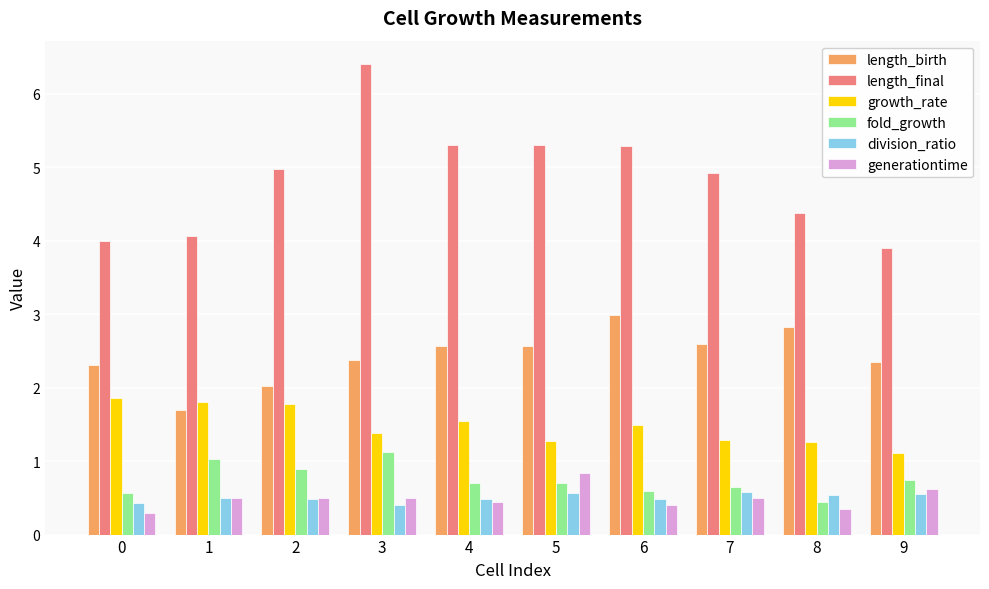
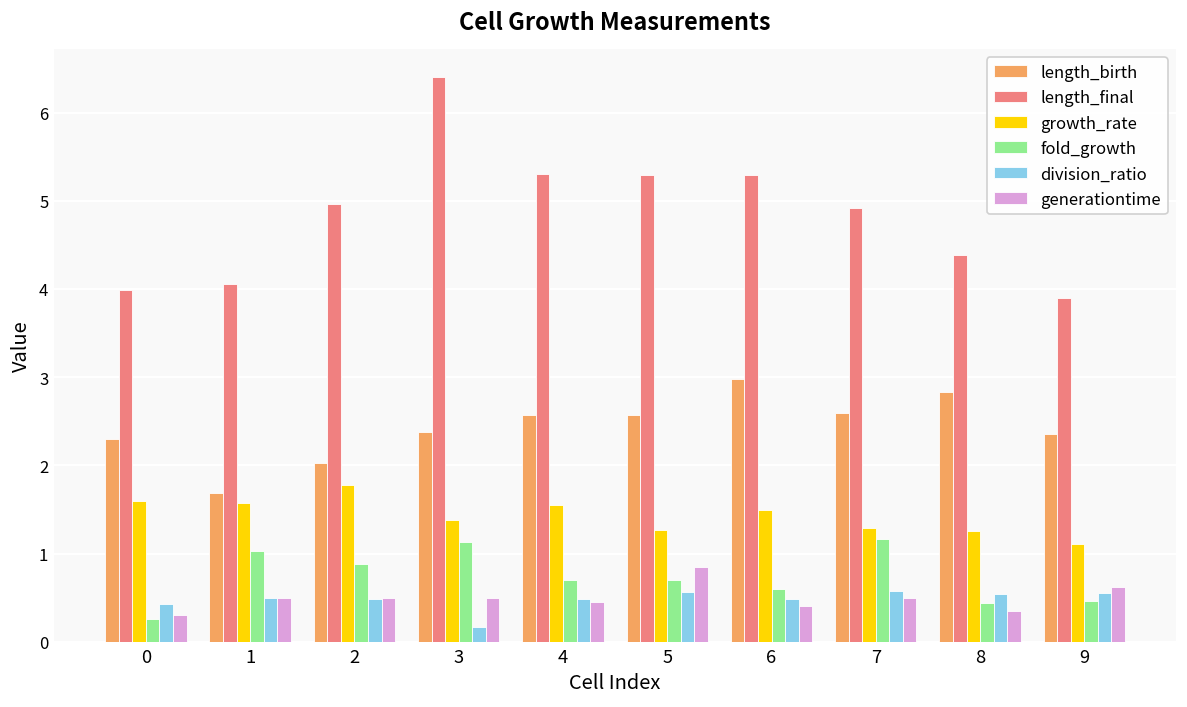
  {
    "growth_rate": {
-     "0": 1.9,
-     "1": 1.8,
+     "0": 1.6,
+     "1": 1.6,
      "2": 1.8,
      "3": 1.4,
      "4": 1.5,
      "5": 1.3,
      "6": 1.5,
      "7": 1.3,
      "8": 1.3,
      "9": 1.1
    },
    "fold_growth": {
-     "0": 0.6,
+     "0": 0.3,
      "1": 1.0,
      "2": 0.9,
      "3": 1.1,
      "4": 0.7,
      "5": 0.7,
      "6": 0.6,
-     "7": 0.6,
+     "7": 1.2,
      "8": 0.4,
-     "9": 0.7
+     "9": 0.5
    },
    "division_ratio": {
      "0": 0.4,
      "1": 0.5,
      "2": 0.5,
-     "3": 0.4,
+     "3": 0.2,
      "4": 0.5,
      "5": 0.6,
      "6": 0.5,
      "7": 0.6,
      "8": 0.5,
      "9": 0.6
    },
    "generationtime": {
      "0": 0.3,
      "1": 0.5,
      "2": 0.5,
      "3": 0.5,
      "4": 0.5,
      "5": 0.8,
      "6": 0.4,
      "7": 0.5,
      "8": 0.3,
      "9": 0.6
    }
  }
